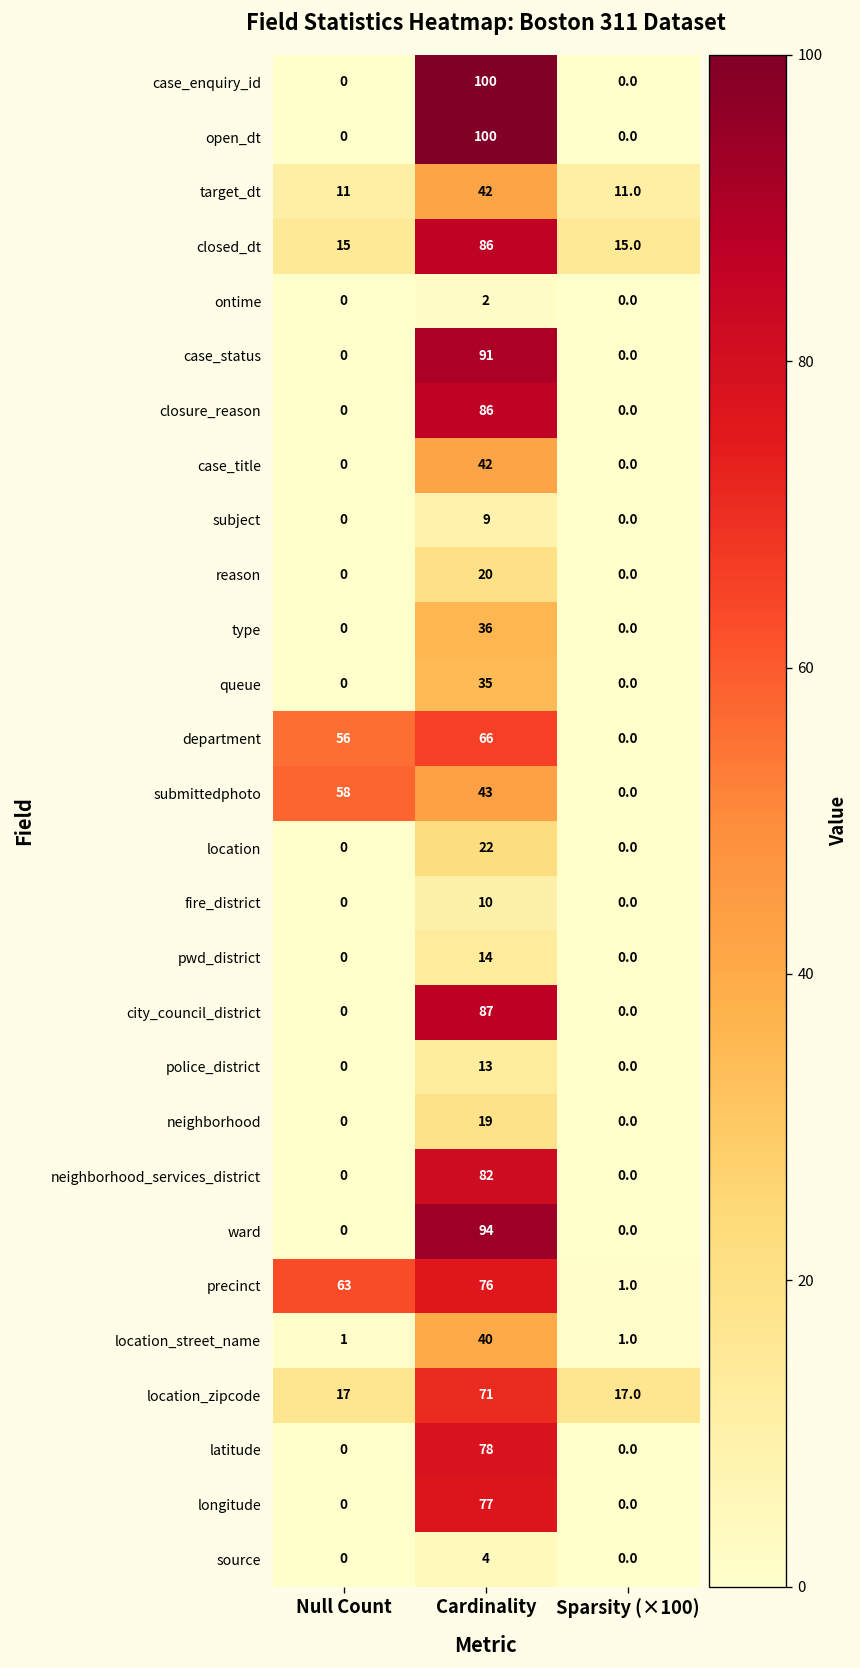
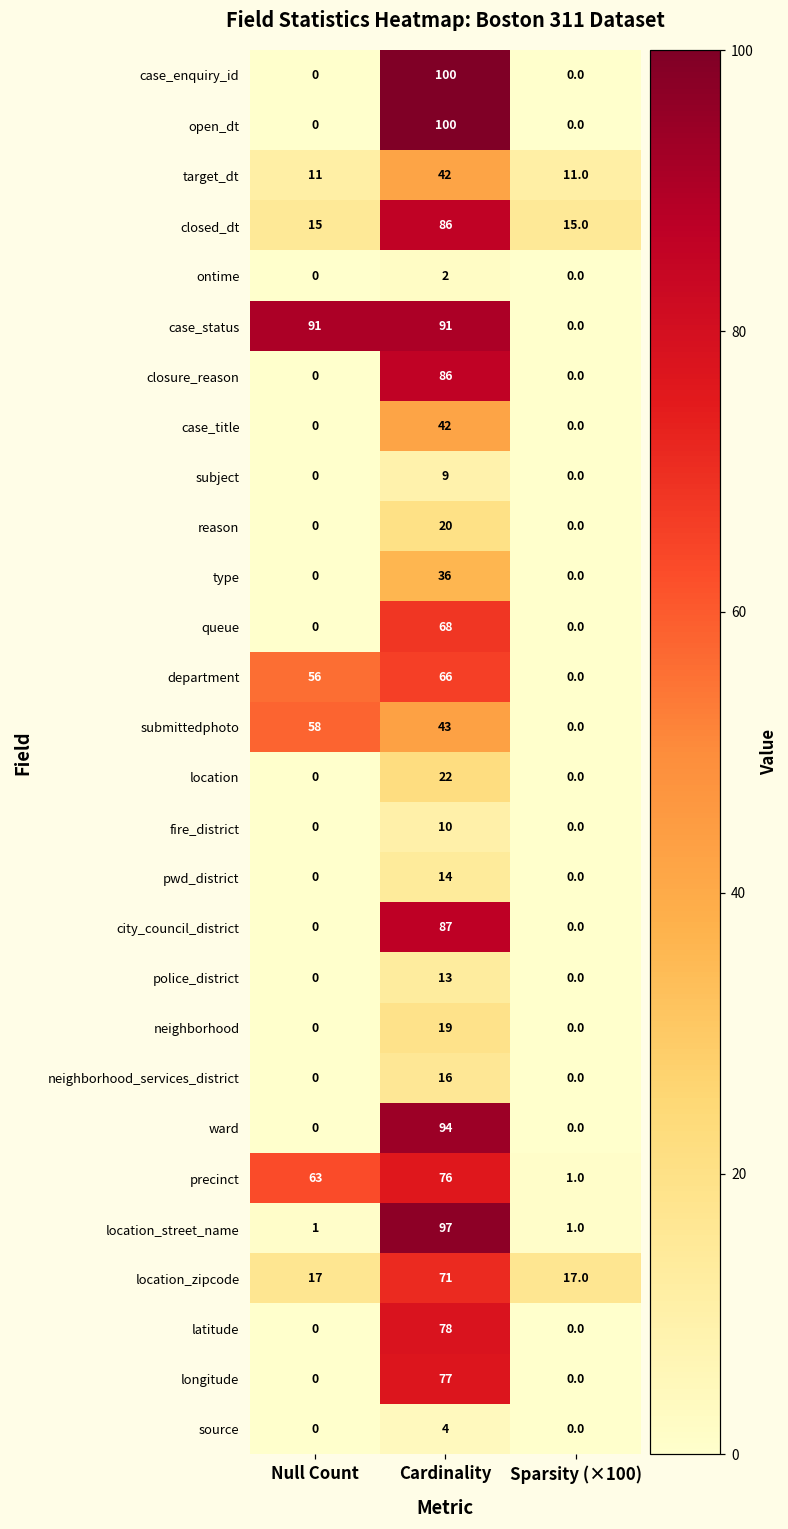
  {
    "case_enquiry_id": {
      "Null Count": 0,
      "Cardinality": 100,
      "Sparsity (×100)": 0.0
    },
    "open_dt": {
      "Null Count": 0,
      "Cardinality": 100,
      "Sparsity (×100)": 0.0
    },
    "target_dt": {
      "Null Count": 11,
      "Cardinality": 42,
      "Sparsity (×100)": 11.0
    },
    "closed_dt": {
      "Null Count": 15,
      "Cardinality": 86,
      "Sparsity (×100)": 15.0
    },
    "ontime": {
      "Null Count": 0,
      "Cardinality": 2,
      "Sparsity (×100)": 0.0
    },
    "case_status": {
-     "Null Count": 0,
+     "Null Count": 91,
      "Cardinality": 91,
      "Sparsity (×100)": 0.0
    },
    "closure_reason": {
      "Null Count": 0,
      "Cardinality": 86,
      "Sparsity (×100)": 0.0
    },
    "case_title": {
      "Null Count": 0,
      "Cardinality": 42,
      "Sparsity (×100)": 0.0
    },
    "subject": {
      "Null Count": 0,
      "Cardinality": 9,
      "Sparsity (×100)": 0.0
    },
    "reason": {
      "Null Count": 0,
      "Cardinality": 20,
      "Sparsity (×100)": 0.0
    },
    "type": {
      "Null Count": 0,
      "Cardinality": 36,
      "Sparsity (×100)": 0.0
    },
    "queue": {
      "Null Count": 0,
-     "Cardinality": 35,
+     "Cardinality": 68,
      "Sparsity (×100)": 0.0
    },
    "department": {
      "Null Count": 56,
      "Cardinality": 66,
      "Sparsity (×100)": 0.0
    },
    "submittedphoto": {
      "Null Count": 58,
      "Cardinality": 43,
      "Sparsity (×100)": 0.0
    },
    "location": {
      "Null Count": 0,
      "Cardinality": 22,
      "Sparsity (×100)": 0.0
    },
    "fire_district": {
      "Null Count": 0,
      "Cardinality": 10,
      "Sparsity (×100)": 0.0
    },
    "pwd_district": {
      "Null Count": 0,
      "Cardinality": 14,
      "Sparsity (×100)": 0.0
    },
    "city_council_district": {
      "Null Count": 0,
      "Cardinality": 87,
      "Sparsity (×100)": 0.0
    },
    "police_district": {
      "Null Count": 0,
      "Cardinality": 13,
      "Sparsity (×100)": 0.0
    },
    "neighborhood": {
      "Null Count": 0,
      "Cardinality": 19,
      "Sparsity (×100)": 0.0
    },
    "neighborhood_services_district": {
      "Null Count": 0,
-     "Cardinality": 82,
+     "Cardinality": 16,
      "Sparsity (×100)": 0.0
    },
    "ward": {
      "Null Count": 0,
      "Cardinality": 94,
      "Sparsity (×100)": 0.0
    },
    "precinct": {
      "Null Count": 63,
      "Cardinality": 76,
      "Sparsity (×100)": 1.0
    },
    "location_street_name": {
      "Null Count": 1,
-     "Cardinality": 40,
+     "Cardinality": 97,
      "Sparsity (×100)": 1.0
    },
    "location_zipcode": {
      "Null Count": 17,
      "Cardinality": 71,
      "Sparsity (×100)": 17.0
    },
    "latitude": {
      "Null Count": 0,
      "Cardinality": 78,
      "Sparsity (×100)": 0.0
    },
    "longitude": {
      "Null Count": 0,
      "Cardinality": 77,
      "Sparsity (×100)": 0.0
    },
    "source": {
      "Null Count": 0,
      "Cardinality": 4,
      "Sparsity (×100)": 0.0
    }
  }
